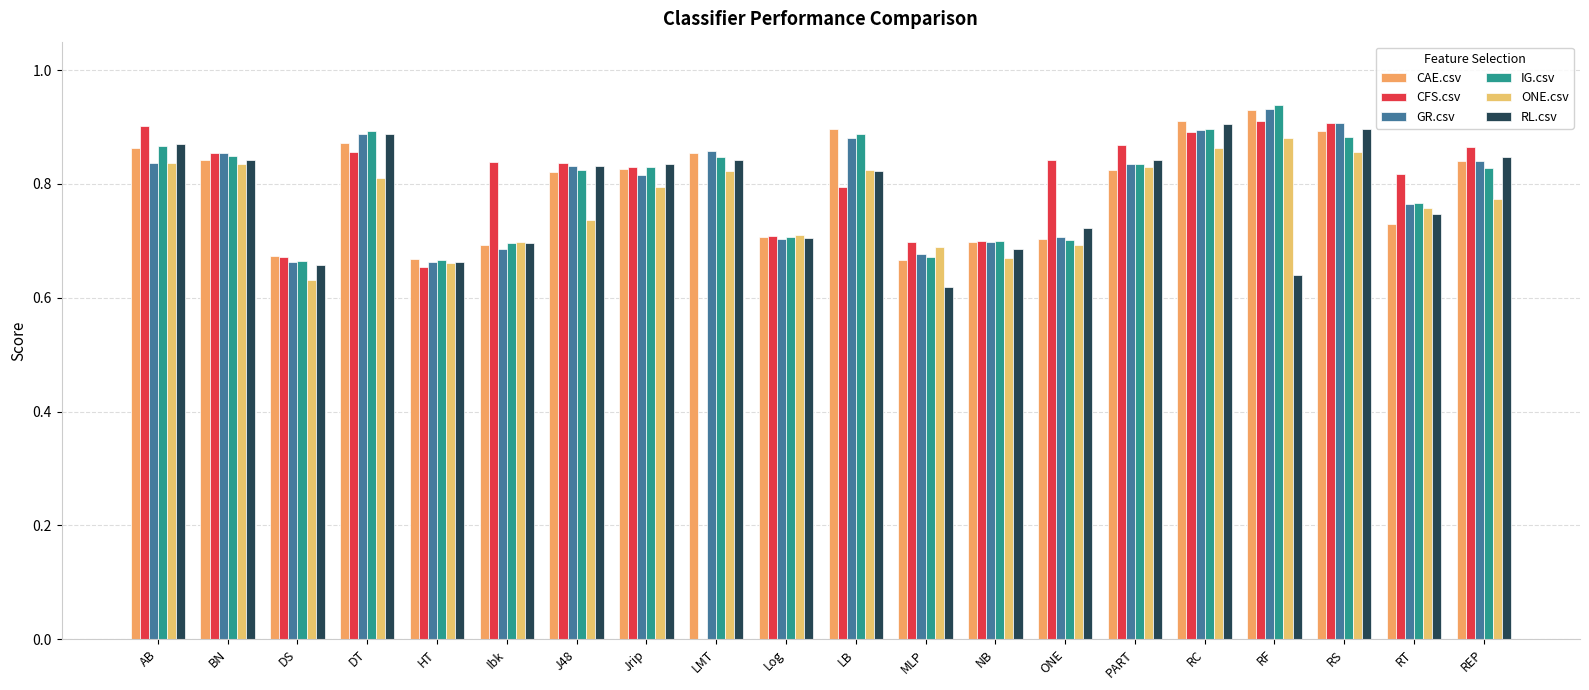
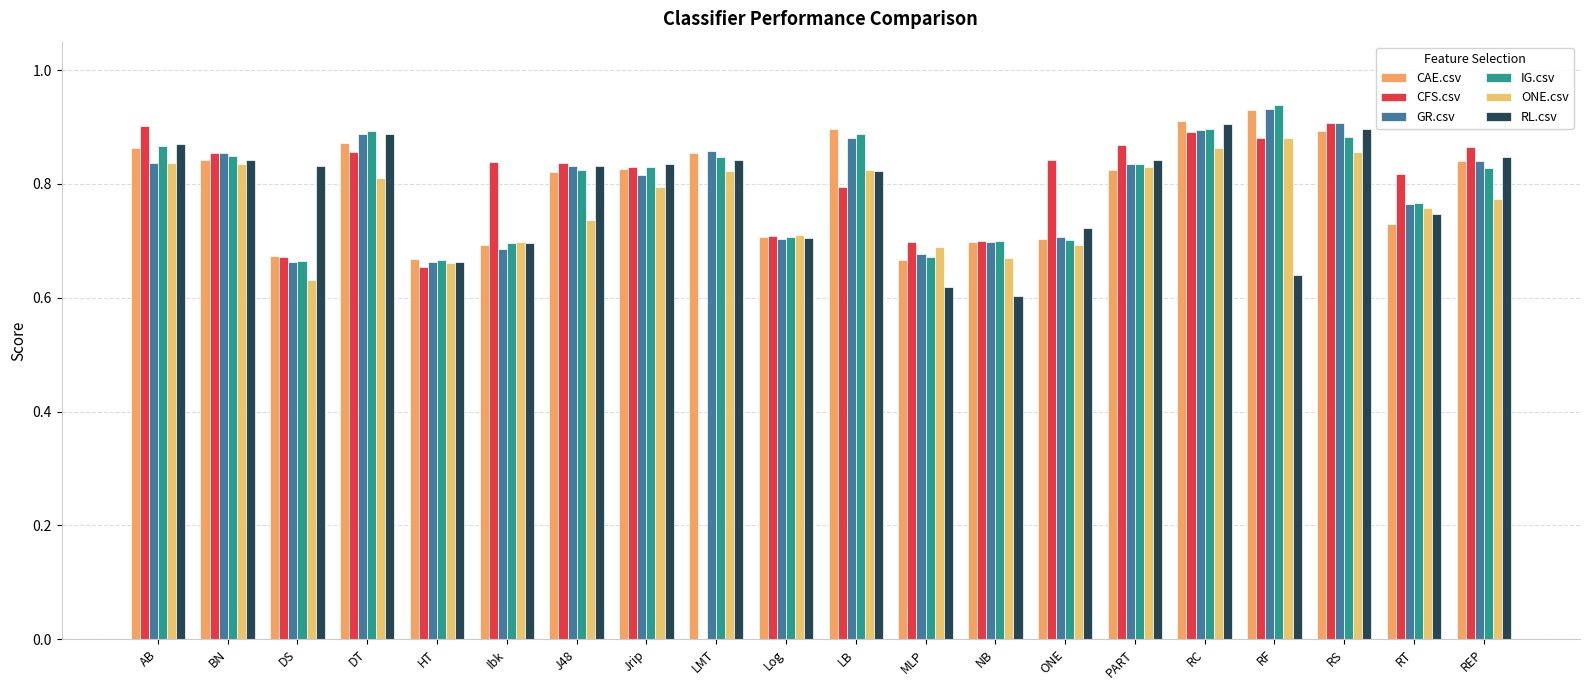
  {
    "CFS.csv": {
      "AB": 0.90,
      "BN": 0.85,
      "DS": 0.67,
      "DT": 0.86,
      "HT": 0.65,
      "Ibk": 0.84,
      "J48": 0.84,
      "Jrip": 0.83,
      "LMT": 0.00,
      "Log": 0.71,
      "LB": 0.80,
      "MLP": 0.70,
      "NB": 0.70,
      "ONE": 0.84,
      "PART": 0.87,
      "RC": 0.89,
-     "RF": 0.91,
+     "RF": 0.88,
      "RS": 0.91,
      "RT": 0.82,
      "REP": 0.86
    },
    "RL.csv": {
      "AB": 0.87,
      "BN": 0.84,
-     "DS": 0.66,
+     "DS": 0.83,
      "DT": 0.89,
      "HT": 0.66,
      "Ibk": 0.70,
      "J48": 0.83,
      "Jrip": 0.84,
      "LMT": 0.84,
      "Log": 0.70,
      "LB": 0.82,
      "MLP": 0.62,
-     "NB": 0.69,
+     "NB": 0.60,
      "ONE": 0.72,
      "PART": 0.84,
      "RC": 0.91,
      "RF": 0.64,
      "RS": 0.90,
      "RT": 0.75,
      "REP": 0.85
    }
  }
